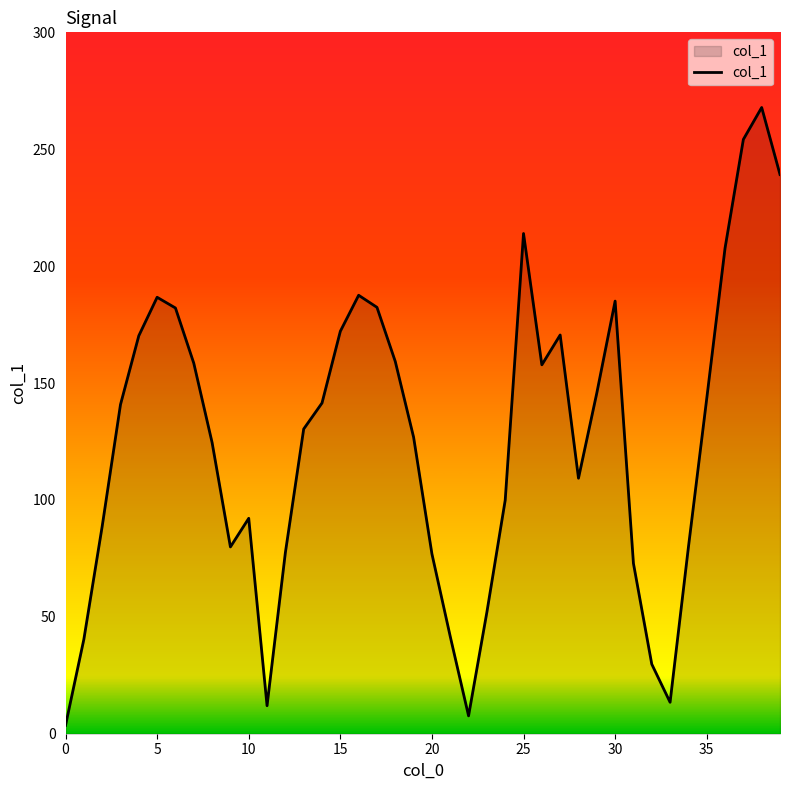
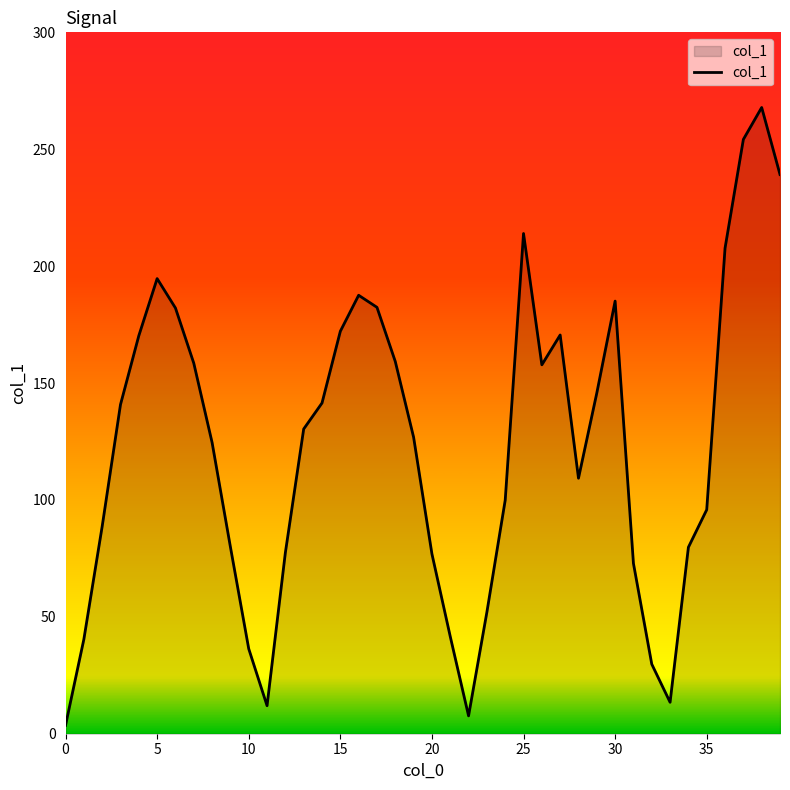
  {
    "0": 4,
-   "5": 187,
-   "10": 92,
+   "5": 195,
+   "10": 36,
    "15": 172,
    "20": 77,
    "25": 214,
    "30": 185,
-   "35": 143
+   "35": 96
  }
